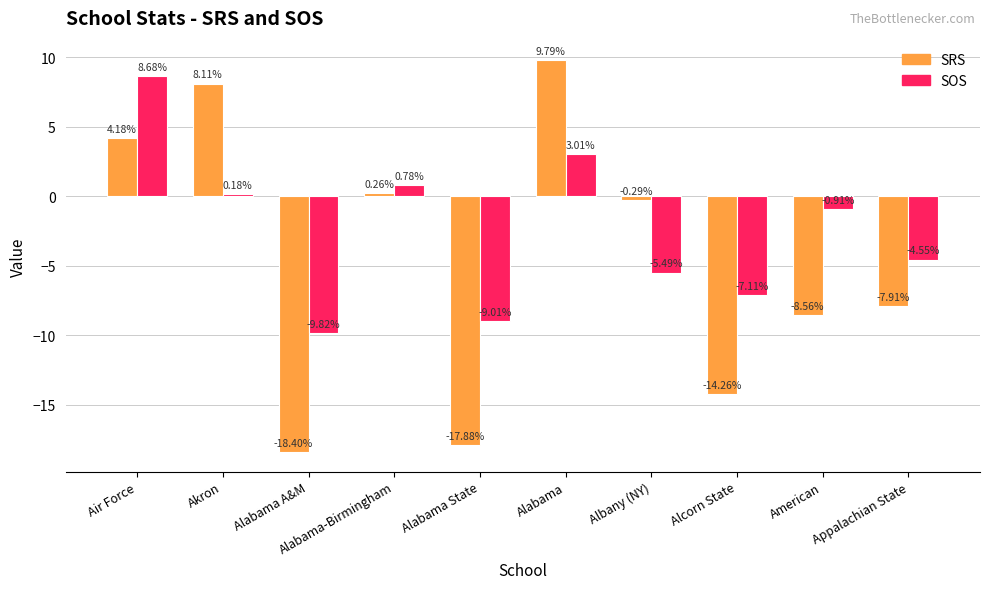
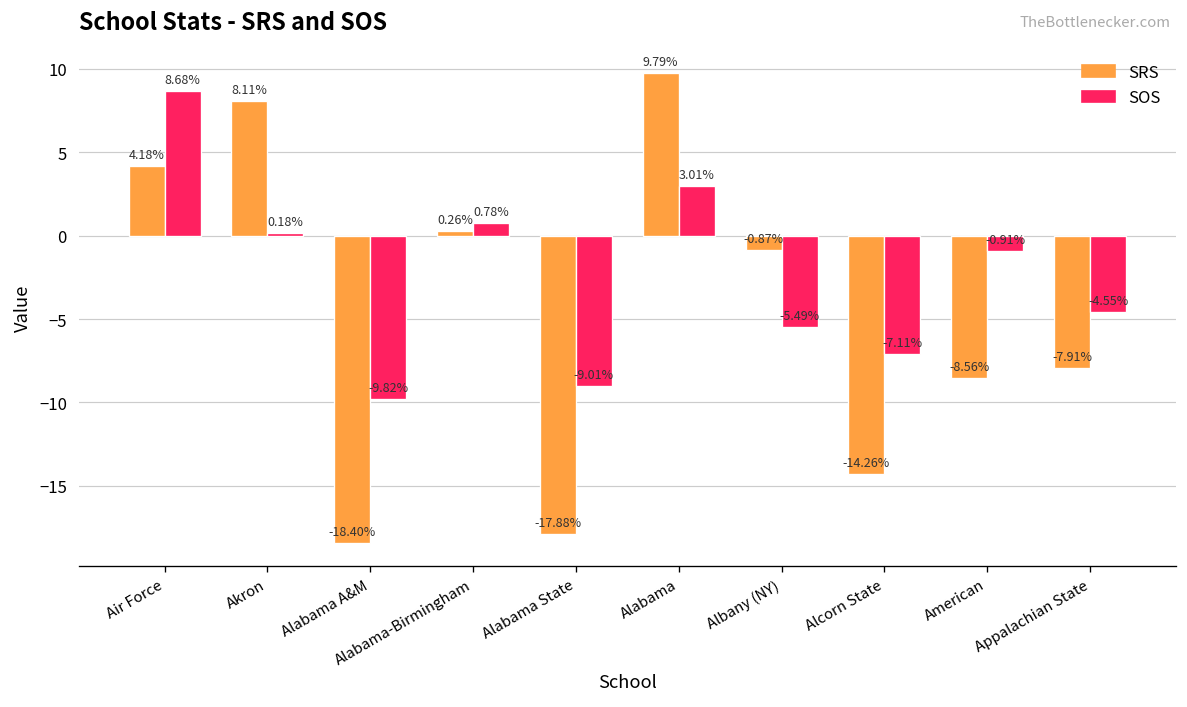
  {
    "SRS": {
      "Air Force": "4.18%",
      "Akron": "8.11%",
      "Alabama A&M": "-18.40%",
      "Alabama-Birmingham": "0.26%",
      "Alabama State": "-17.88%",
      "Alabama": "9.79%",
-     "Albany (NY)": "-0.29%",
+     "Albany (NY)": "-0.87%",
      "Alcorn State": "-14.26%",
      "American": "-8.56%",
      "Appalachian State": "-7.91%"
    },
    "SOS": {
      "Air Force": "8.68%",
      "Akron": "0.18%",
      "Alabama A&M": "-9.82%",
      "Alabama-Birmingham": "0.78%",
      "Alabama State": "-9.01%",
      "Alabama": "3.01%",
      "Albany (NY)": "-5.49%",
      "Alcorn State": "-7.11%",
      "American": "-0.91%",
      "Appalachian State": "-4.55%"
    }
  }
